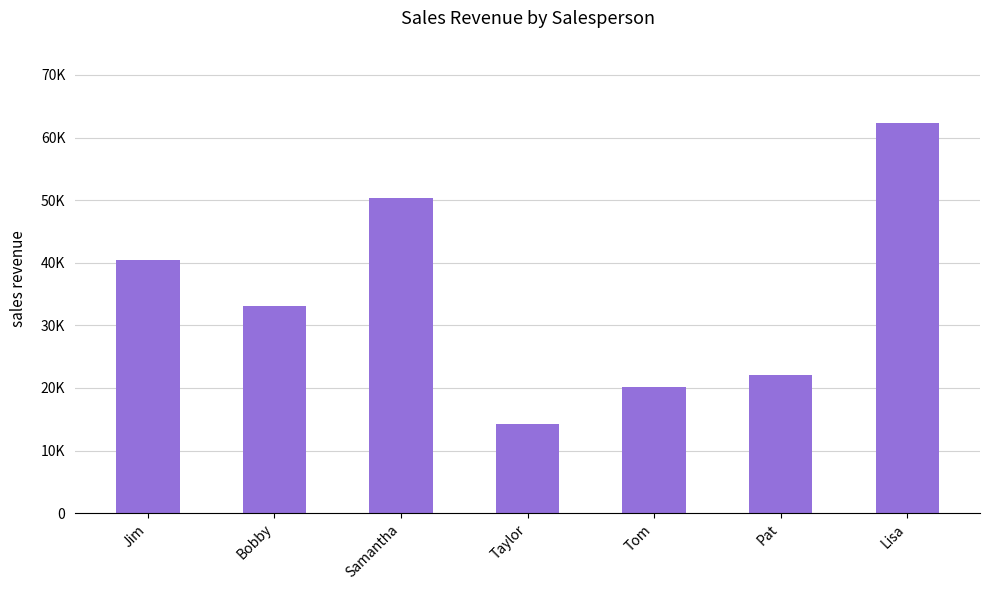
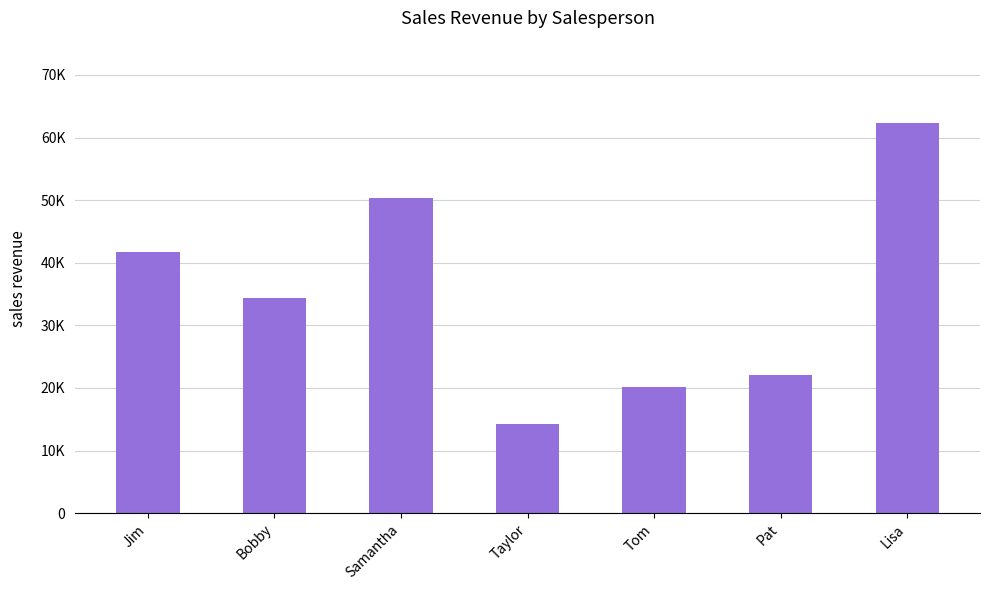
  {
-   "Jim": 41000,
-   "Bobby": 33000,
+   "Jim": 42000,
+   "Bobby": 34000,
    "Samantha": 50000,
    "Taylor": 14000,
    "Tom": 20000,
    "Pat": 22000,
    "Lisa": 62000
  }
